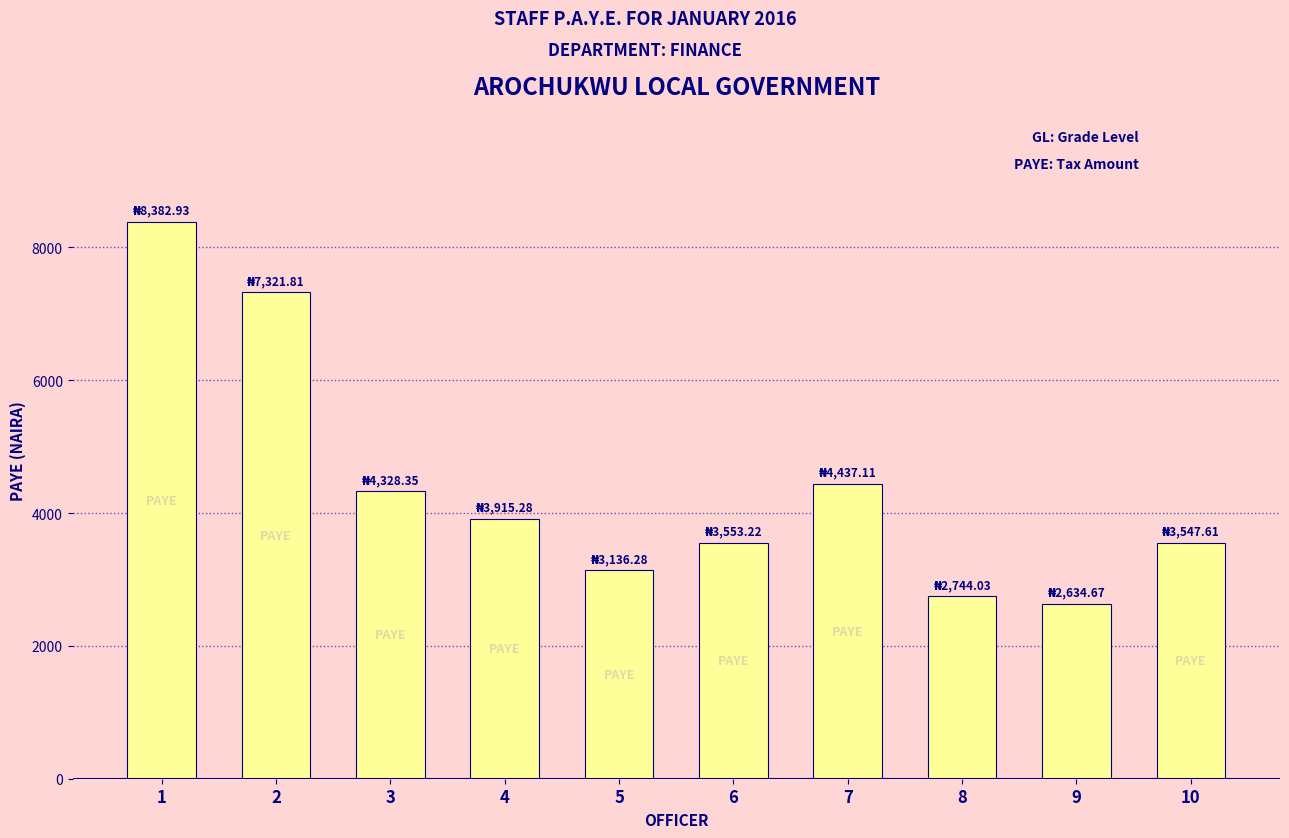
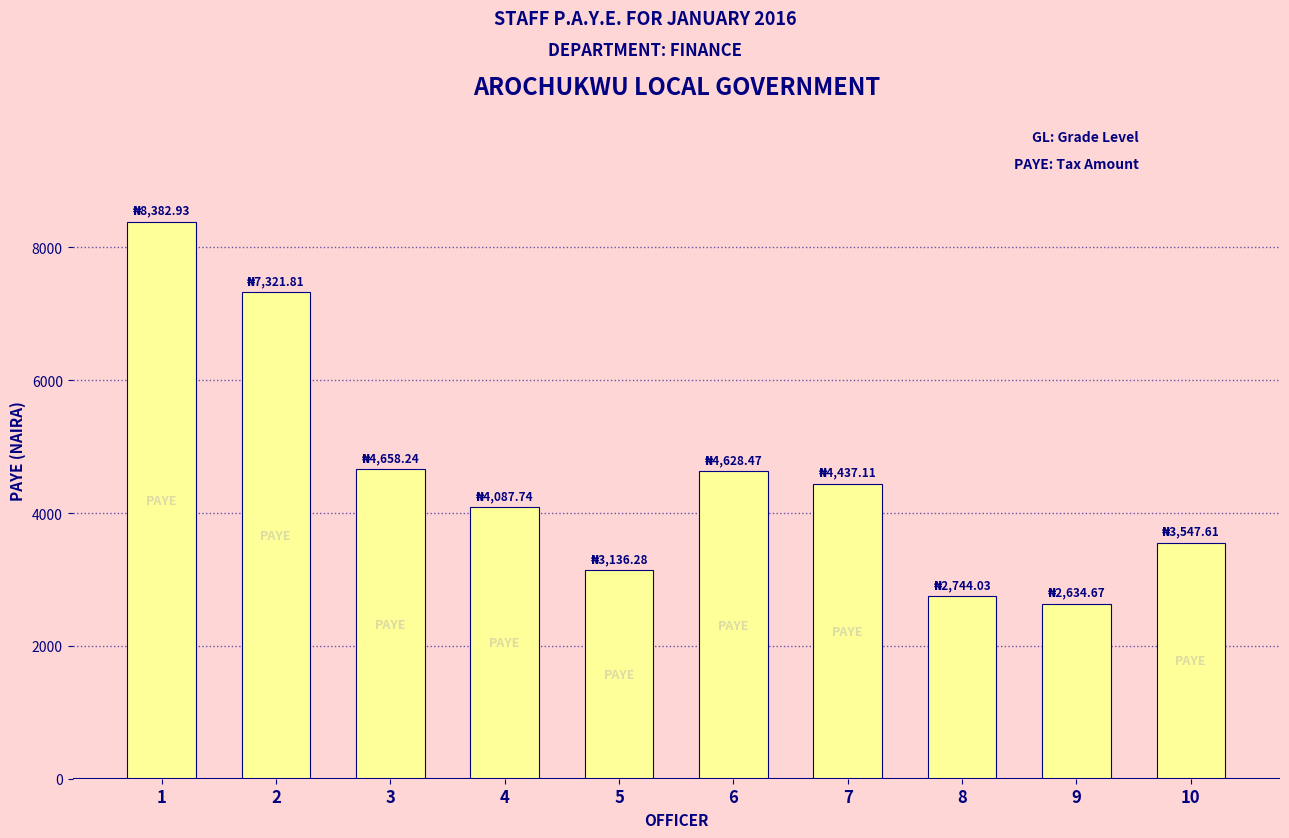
  {
    "1": "8,382.93",
    "2": "7,321.81",
-   "3": "4,328.35",
-   "4": "3,915.28",
+   "3": "4,658.24",
+   "4": "4,087.74",
    "5": "3,136.28",
-   "6": "3,553.22",
+   "6": "4,628.47",
    "7": "4,437.11",
    "8": "2,744.03",
    "9": "2,634.67",
    "10": "3,547.61"
  }
